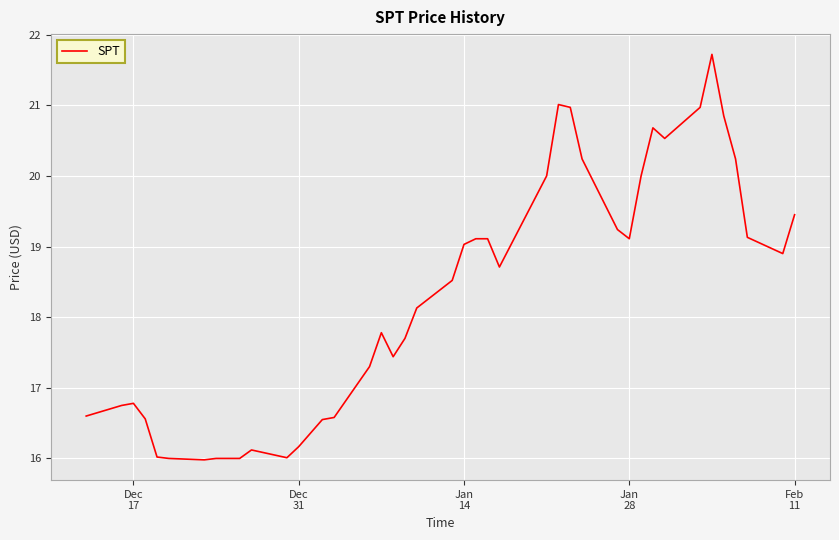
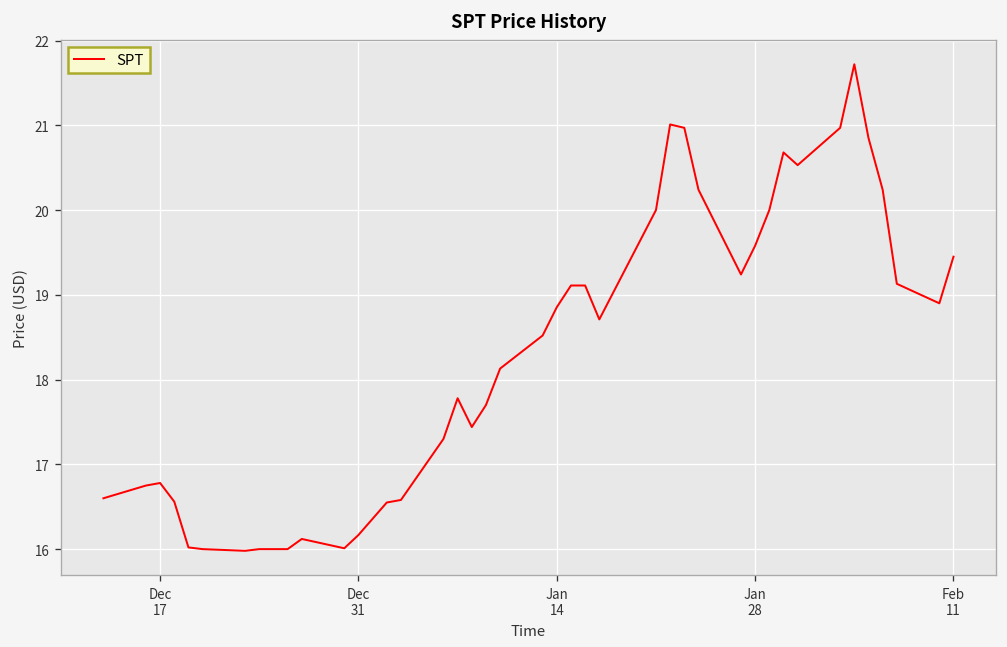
  {
    "Dec 17": 16.8,
    "Dec 31": 16.2,
-   "Jan 14": 19.0,
-   "Jan 28": 19.1,
+   "Jan 14": 18.9,
+   "Jan 28": 19.6,
    "Feb 11": 19.5
  }
